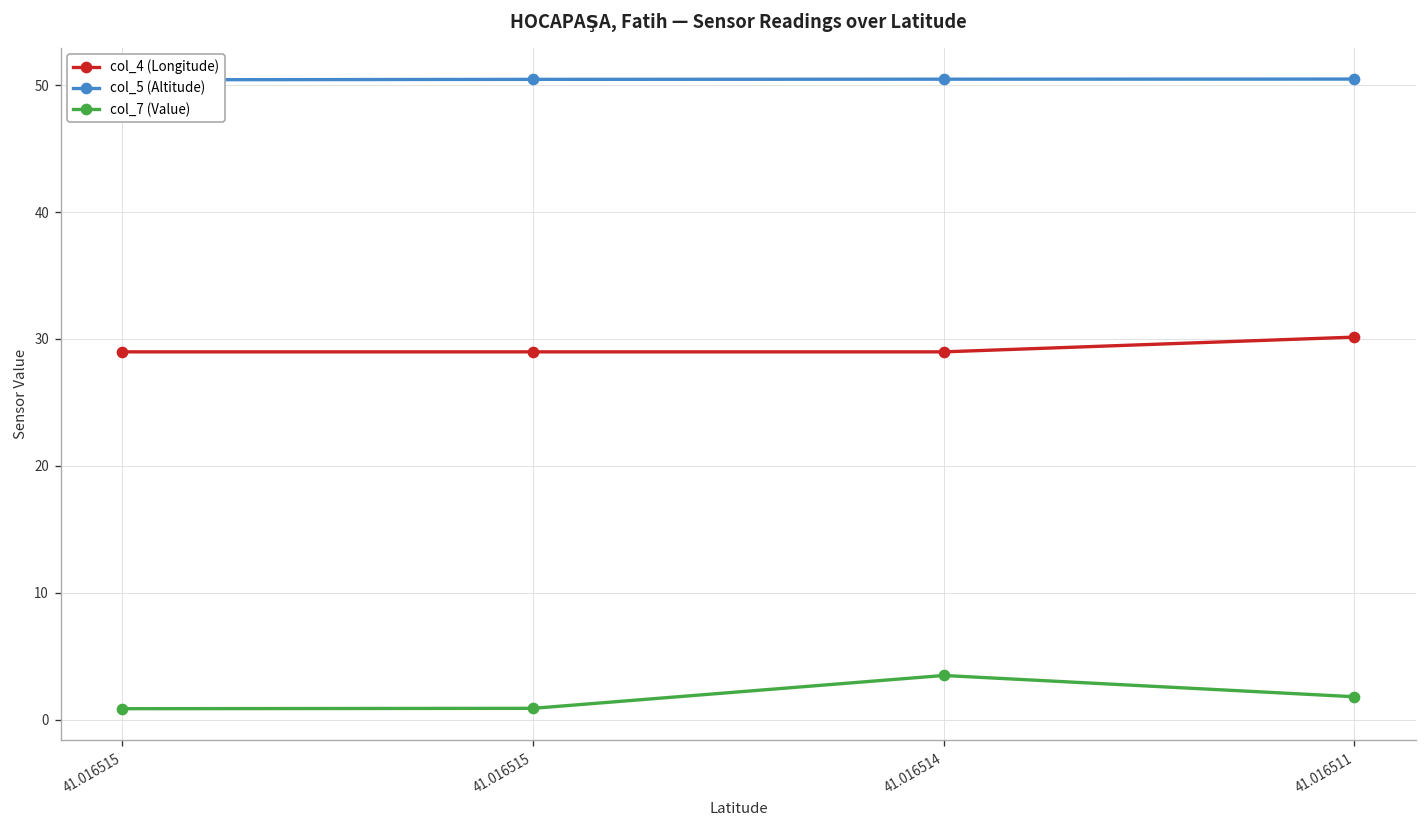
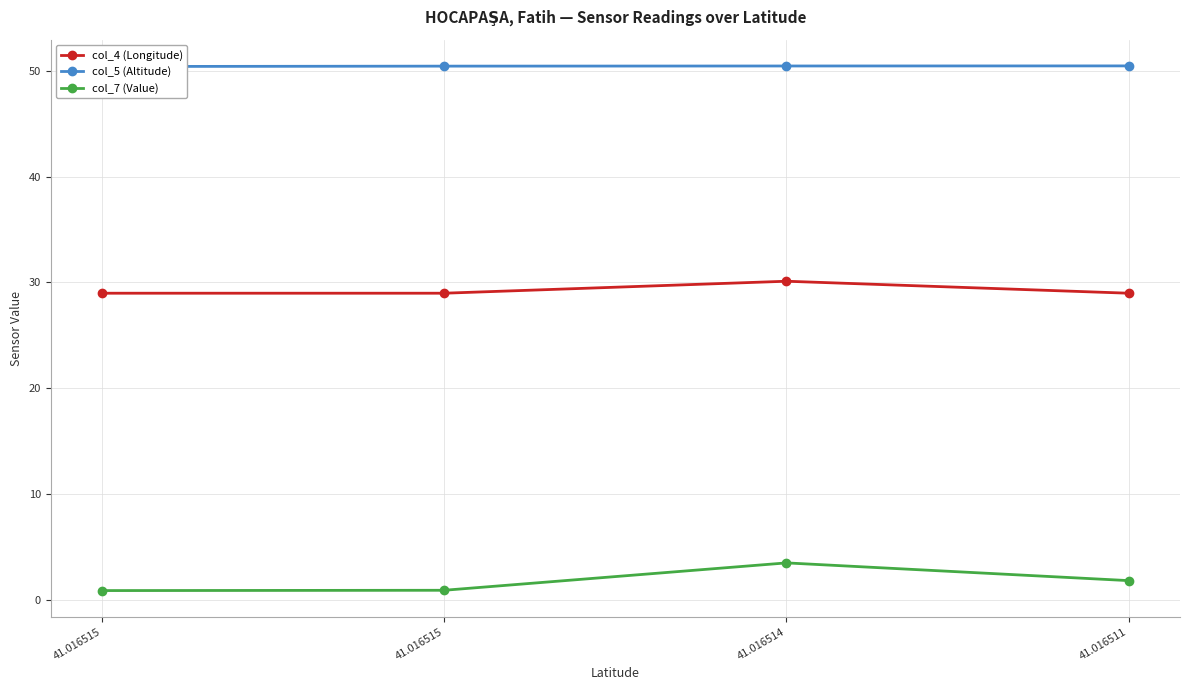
  {
    "col_4 (Longitude)": {
-     "41.016514": 29.0,
-     "41.016511": 30.1
+     "41.016514": 30.1,
+     "41.016511": 29.0
    },
    "col_5 (Altitude)": {
      "41.016514": 50.5,
      "41.016511": 50.5
    },
    "col_7 (Value)": {
      "41.016514": 3.5,
      "41.016511": 1.8
    }
  }
